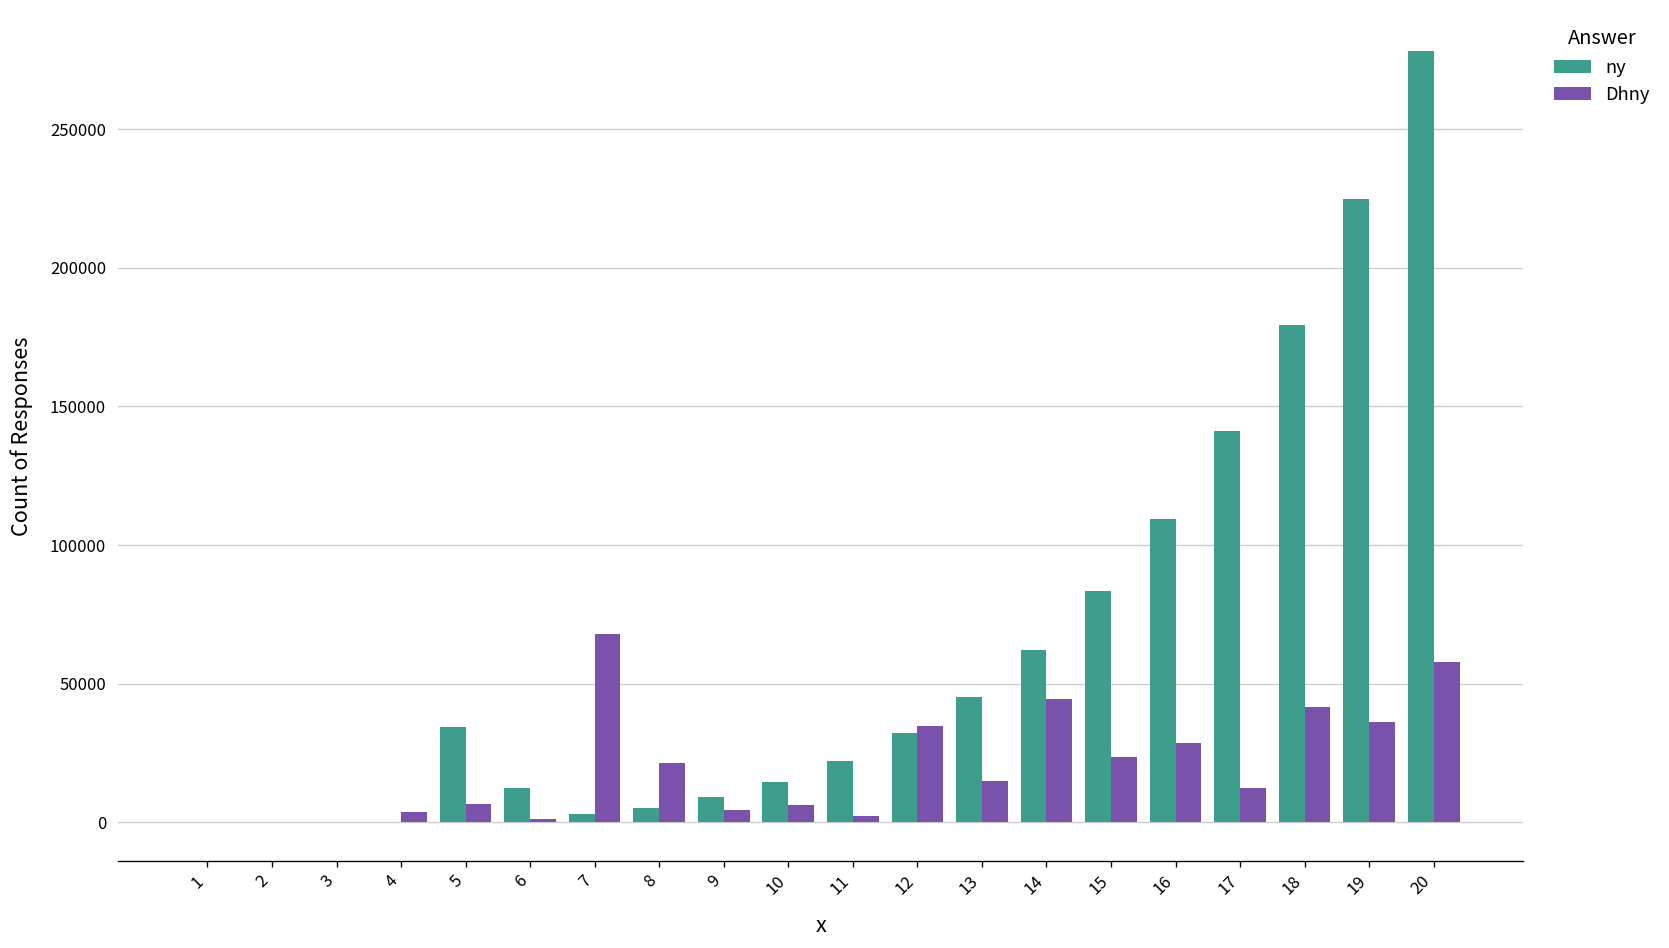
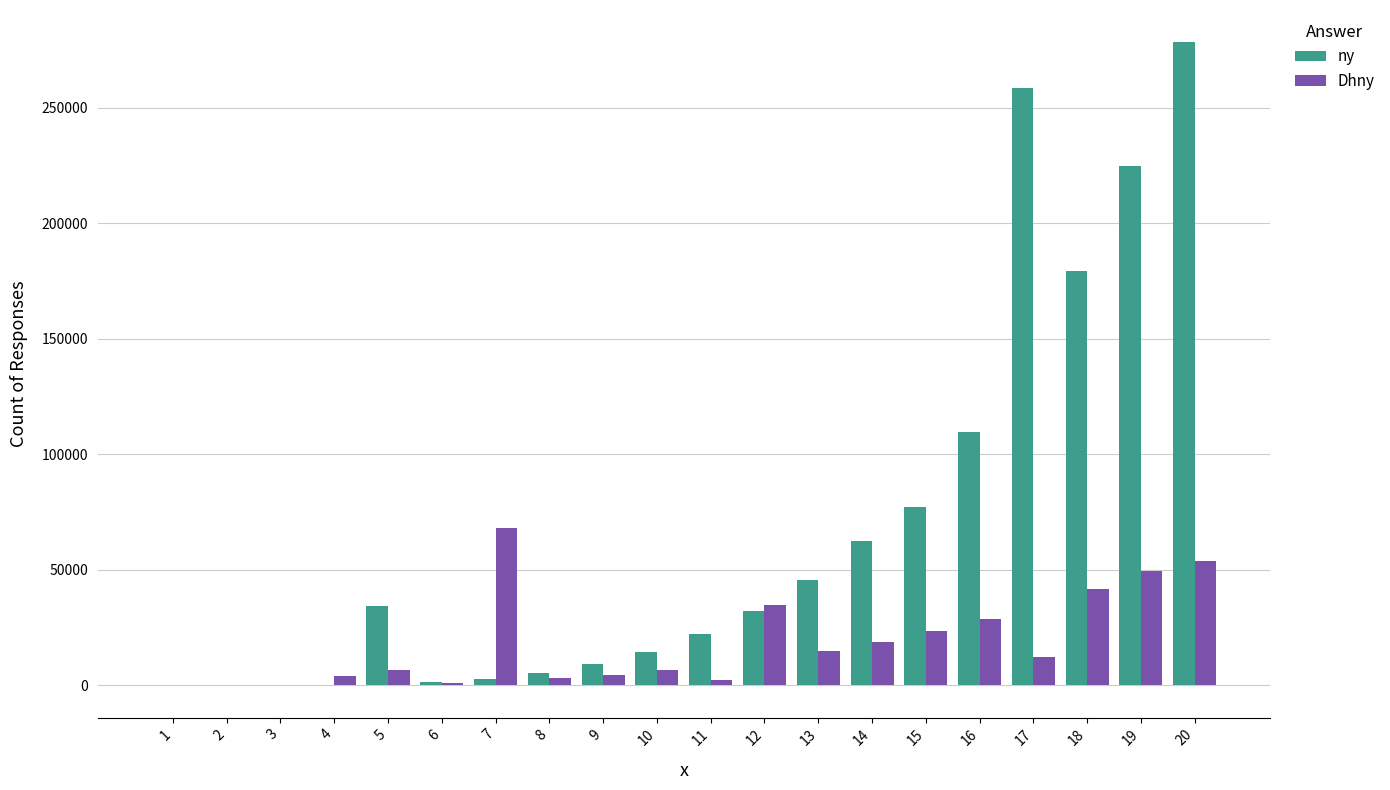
  {
    "ny": {
      "5": 35000,
-     "6": 12000,
+     "6": 1000,
      "7": 3000,
      "8": 5000,
      "9": 9000,
      "10": 15000,
      "11": 22000,
      "12": 32000,
      "13": 45000,
      "14": 62000,
-     "15": 83000,
+     "15": 77000,
      "16": 109000,
-     "17": 141000,
+     "17": 259000,
      "18": 179000,
      "19": 225000,
      "20": 278000
    },
    "Dhny": {
      "4": 4000,
      "5": 7000,
      "6": 1000,
      "7": 68000,
-     "8": 21000,
+     "8": 3000,
      "9": 5000,
      "10": 6000,
      "11": 2000,
      "12": 35000,
      "13": 15000,
-     "14": 44000,
+     "14": 19000,
      "15": 23000,
      "16": 29000,
      "17": 12000,
      "18": 42000,
-     "19": 36000,
-     "20": 58000
+     "19": 49000,
+     "20": 54000
    }
  }
